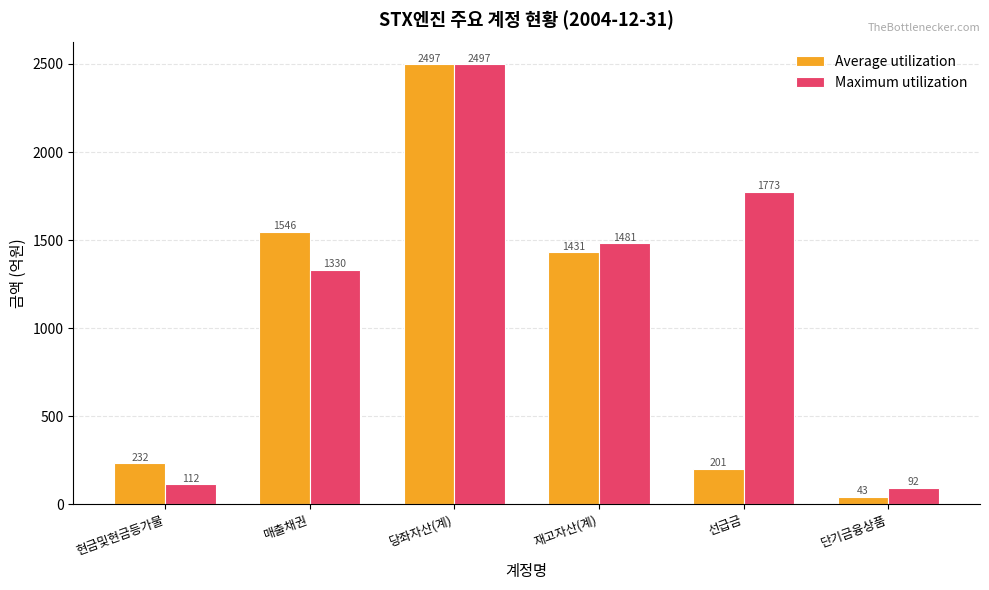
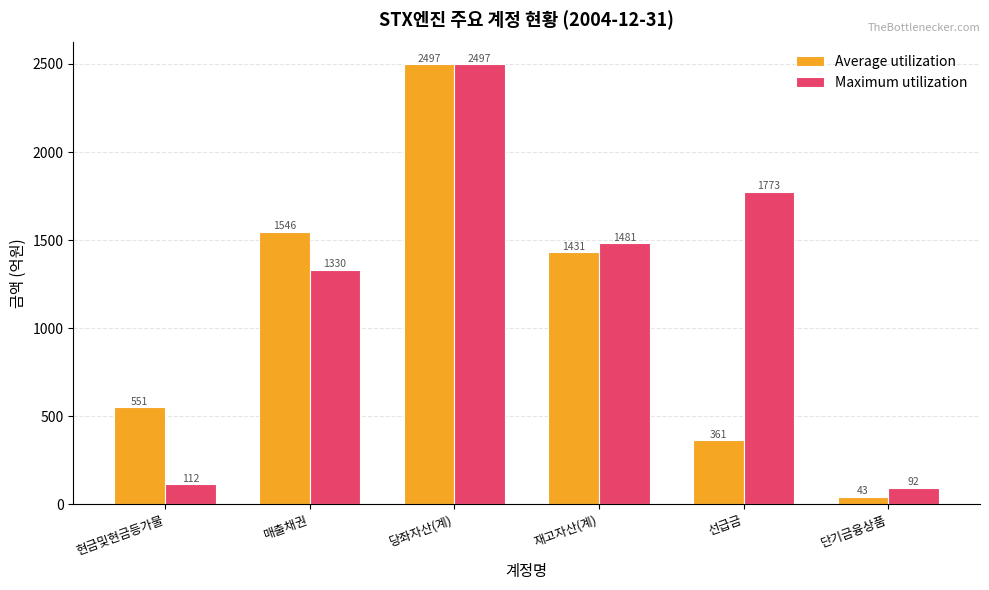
  {
    "Average utilization": {
-     "현금및현금등가물": 232,
+     "현금및현금등가물": 551,
      "매출채권": 1546,
      "당좌자산(계)": 2497,
      "재고자산(계)": 1431,
-     "선급금": 201,
+     "선급금": 361,
      "단기금융상품": 43
    },
    "Maximum utilization": {
      "현금및현금등가물": 112,
      "매출채권": 1330,
      "당좌자산(계)": 2497,
      "재고자산(계)": 1481,
      "선급금": 1773,
      "단기금융상품": 92
    }
  }
